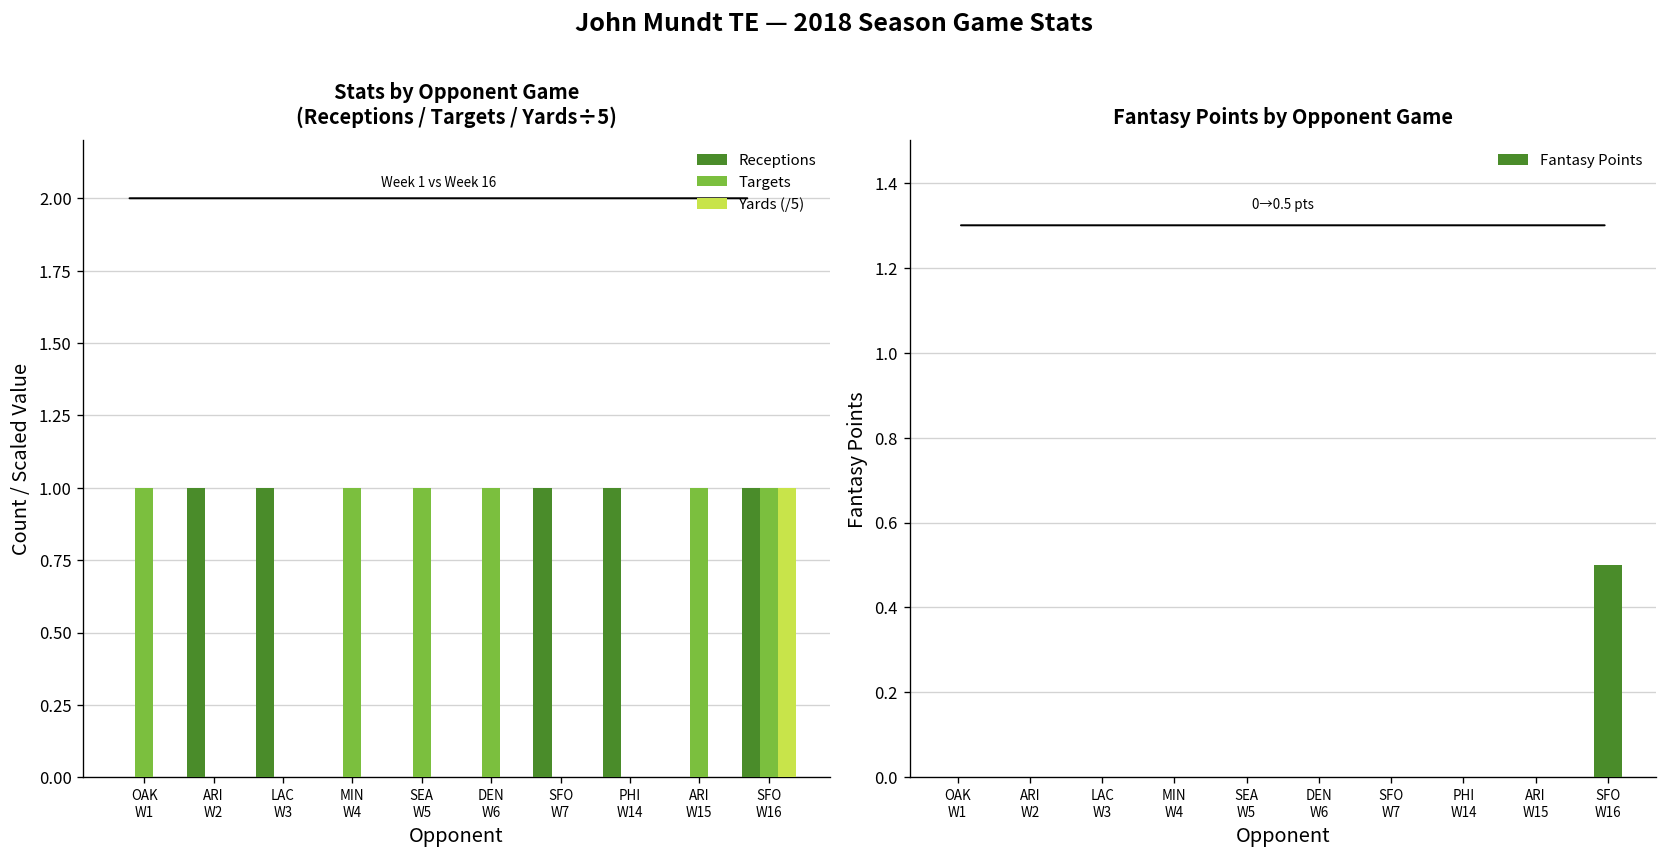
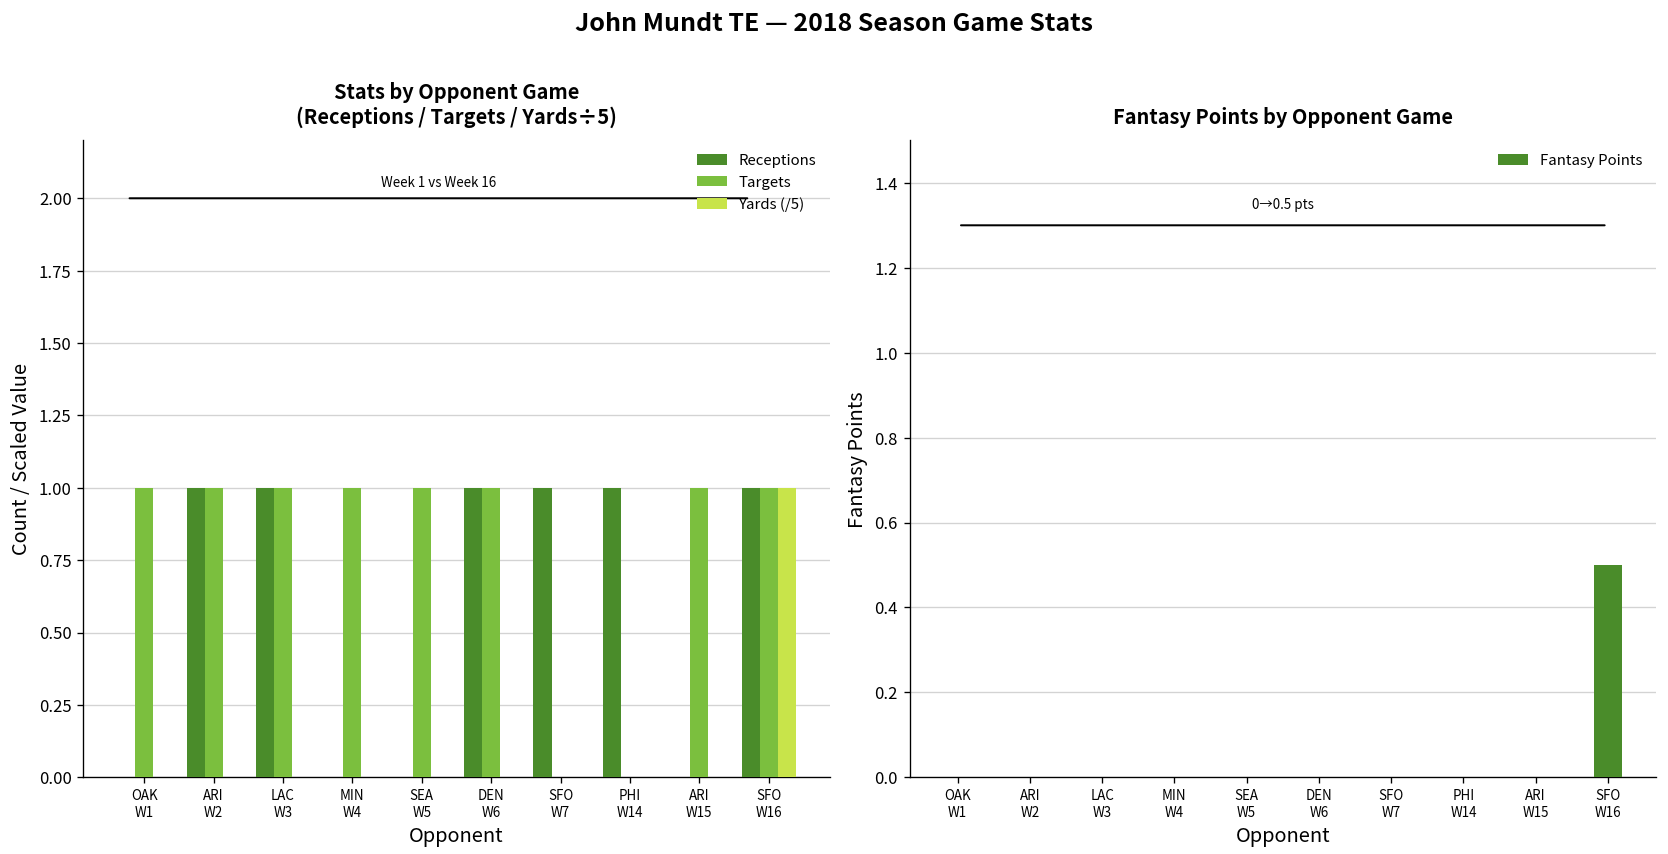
  {
    "Stats by Opponent Game (Receptions / Targets / Yards÷5)": {
      "Receptions": {
        "OAK W1": 0,
        "ARI W2": 1,
        "LAC W3": 1,
        "MIN W4": 0,
        "SEA W5": 0,
-       "DEN W6": 0,
+       "DEN W6": 1,
        "SFO W7": 1,
        "PHI W14": 1,
        "ARI W15": 0,
        "SFO W16": 1
      },
      "Targets": {
        "OAK W1": 1,
-       "ARI W2": 0,
-       "LAC W3": 0,
+       "ARI W2": 1,
+       "LAC W3": 1,
        "MIN W4": 1,
        "SEA W5": 1,
        "DEN W6": 1,
        "SFO W7": 0,
        "PHI W14": 0,
        "ARI W15": 1,
        "SFO W16": 1
      },
      "Yards (/5)": {
        "OAK W1": 0,
        "ARI W2": 0,
        "LAC W3": 0,
        "MIN W4": 0,
        "SEA W5": 0,
        "DEN W6": 0,
        "SFO W7": 0,
        "PHI W14": 0,
        "ARI W15": 0,
        "SFO W16": 1
      }
    },
    "Fantasy Points by Opponent Game": {
      "OAK W1": 0.00,
      "ARI W2": 0.00,
      "LAC W3": 0.00,
      "MIN W4": 0.00,
      "SEA W5": 0.00,
      "DEN W6": 0.00,
      "SFO W7": 0.00,
      "PHI W14": 0.00,
      "ARI W15": 0.00,
      "SFO W16": 0.50
    }
  }
